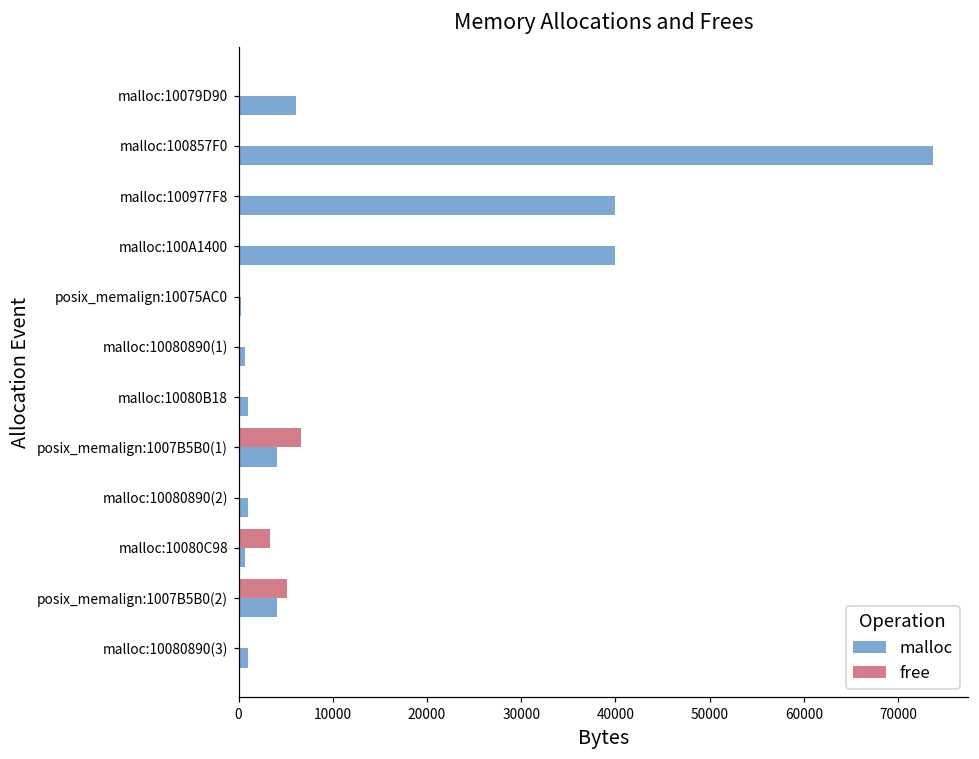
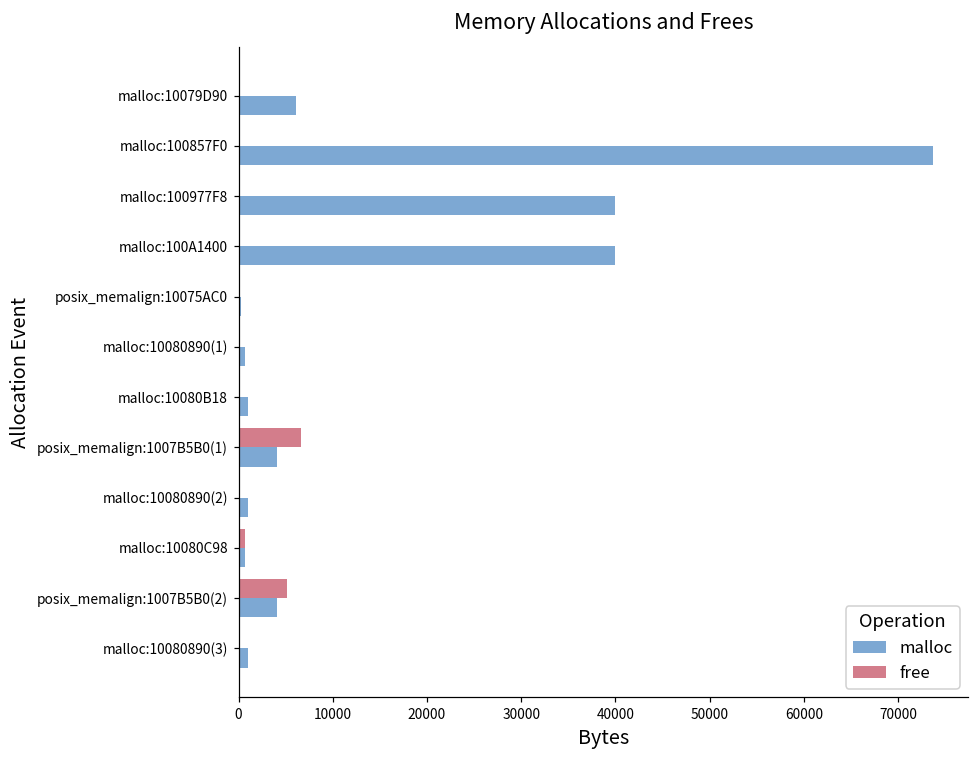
  {
    "malloc": {
      "malloc:10079D90": 6000,
      "malloc:100857F0": 74000,
      "malloc:100977F8": 40000,
      "malloc:100A1400": 40000,
      "malloc:10080890(1)": 1000,
      "malloc:10080B18": 1000,
      "posix_memalign:1007B5B0(1)": 4000,
      "malloc:10080890(2)": 1000,
      "malloc:10080C98": 1000,
      "posix_memalign:1007B5B0(2)": 4000,
      "malloc:10080890(3)": 1000
    },
    "free": {
      "malloc:10079D90": 0,
      "malloc:100857F0": 0,
      "malloc:100977F8": 0,
      "malloc:100A1400": 0,
      "posix_memalign:10075AC0": 0,
      "malloc:10080890(1)": 0,
      "malloc:10080B18": 0,
      "posix_memalign:1007B5B0(1)": 7000,
      "malloc:10080890(2)": 0,
-     "malloc:10080C98": 3000,
+     "malloc:10080C98": 1000,
      "posix_memalign:1007B5B0(2)": 5000,
      "malloc:10080890(3)": 0
    }
  }
